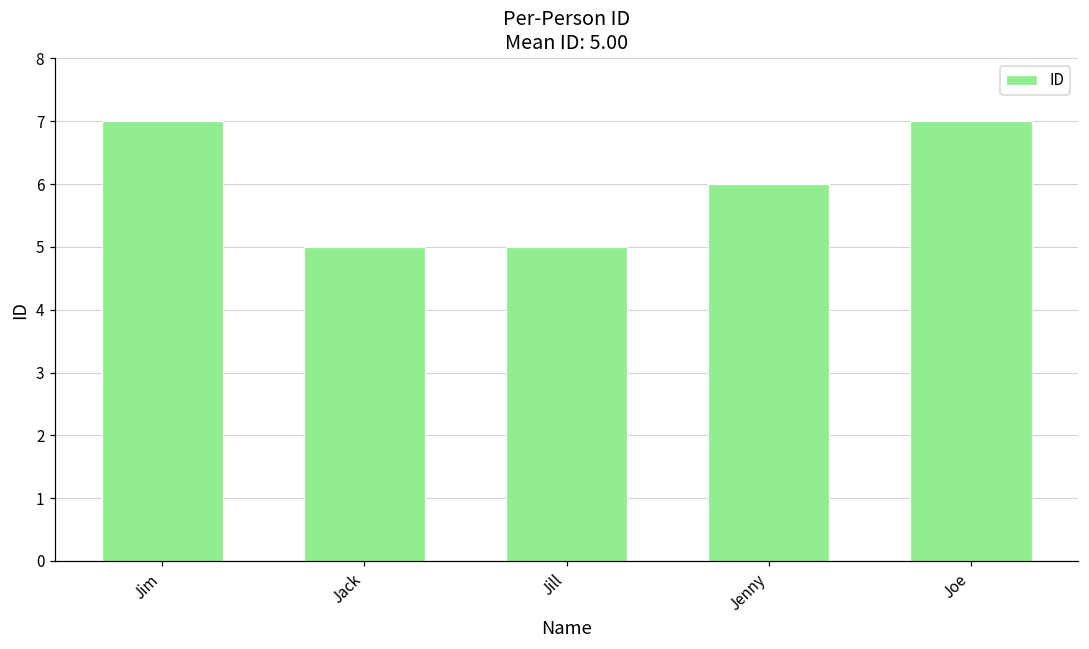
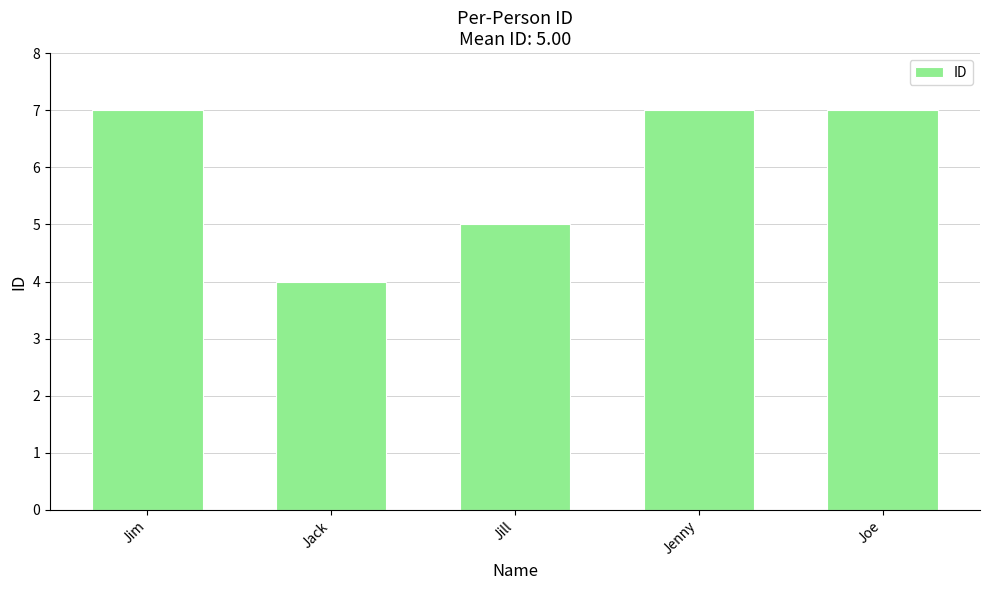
  {
    "Jim": 7,
-   "Jack": 5,
+   "Jack": 4,
    "Jill": 5,
-   "Jenny": 6,
+   "Jenny": 7,
    "Joe": 7
  }
